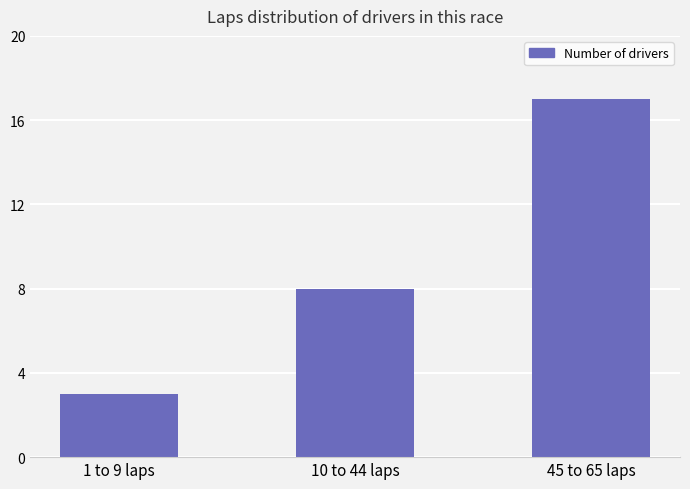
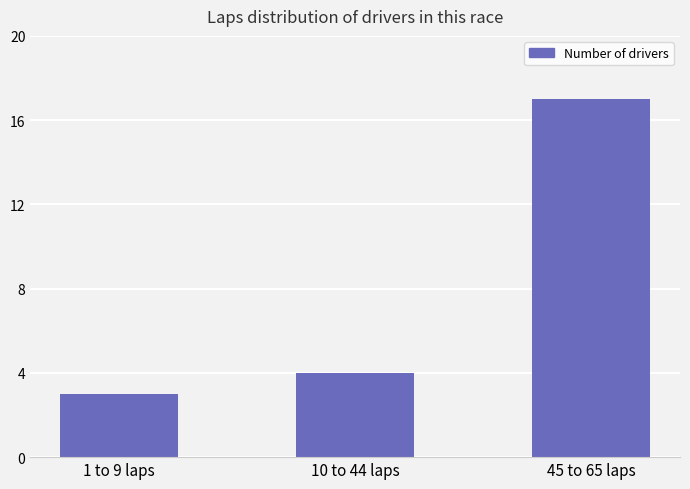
  {
    "1 to 9 laps": 3,
-   "10 to 44 laps": 8,
+   "10 to 44 laps": 4,
    "45 to 65 laps": 17
  }
